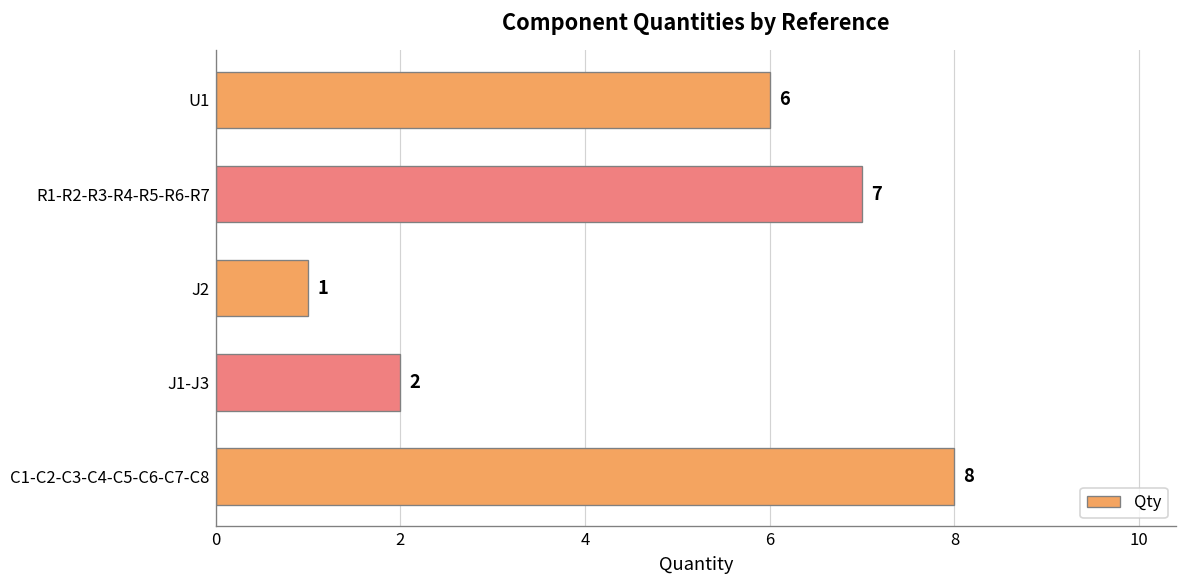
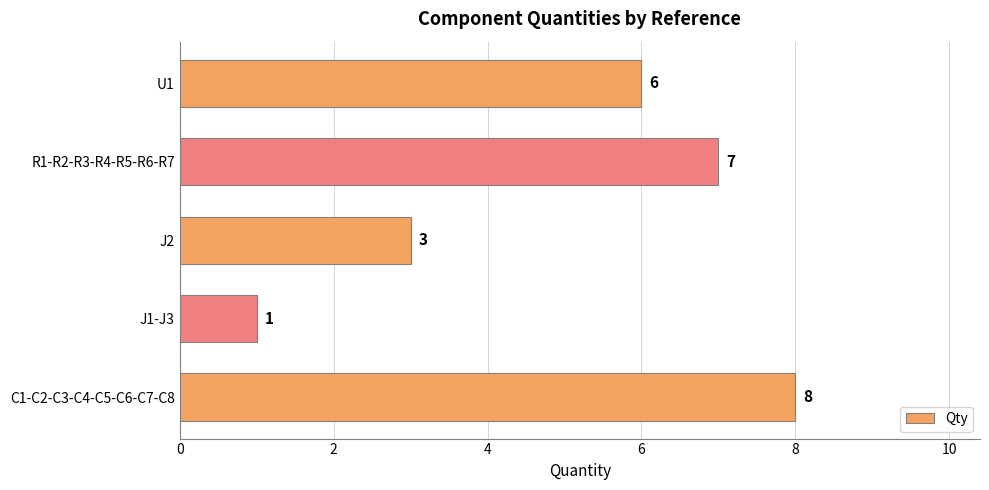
  {
    "U1": 6,
    "R1-R2-R3-R4-R5-R6-R7": 7,
-   "J2": 1,
-   "J1-J3": 2,
+   "J2": 3,
+   "J1-J3": 1,
    "C1-C2-C3-C4-C5-C6-C7-C8": 8
  }
